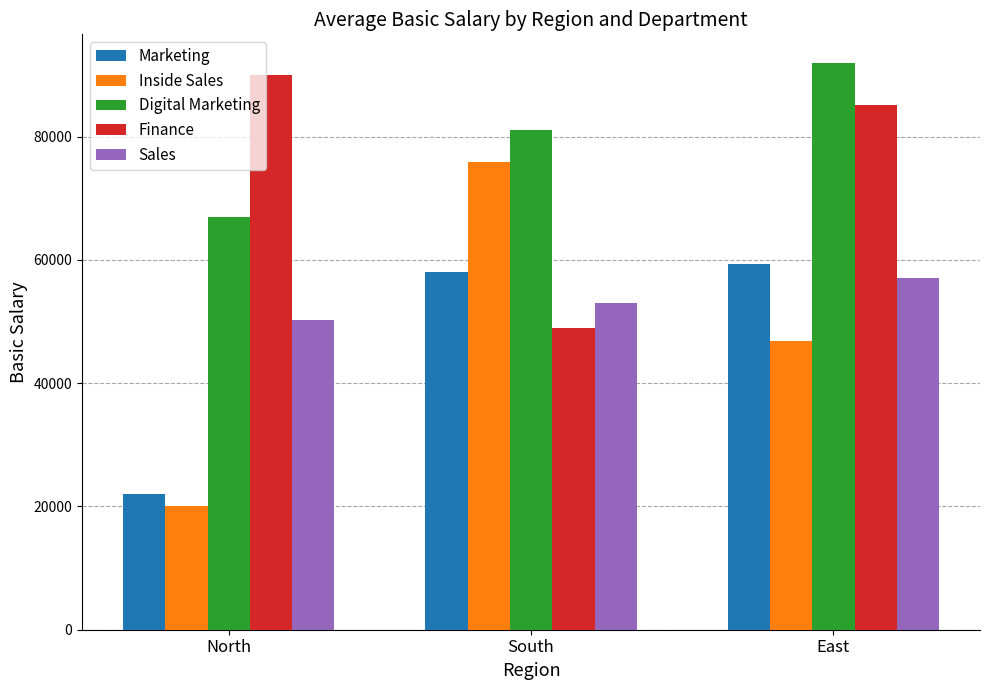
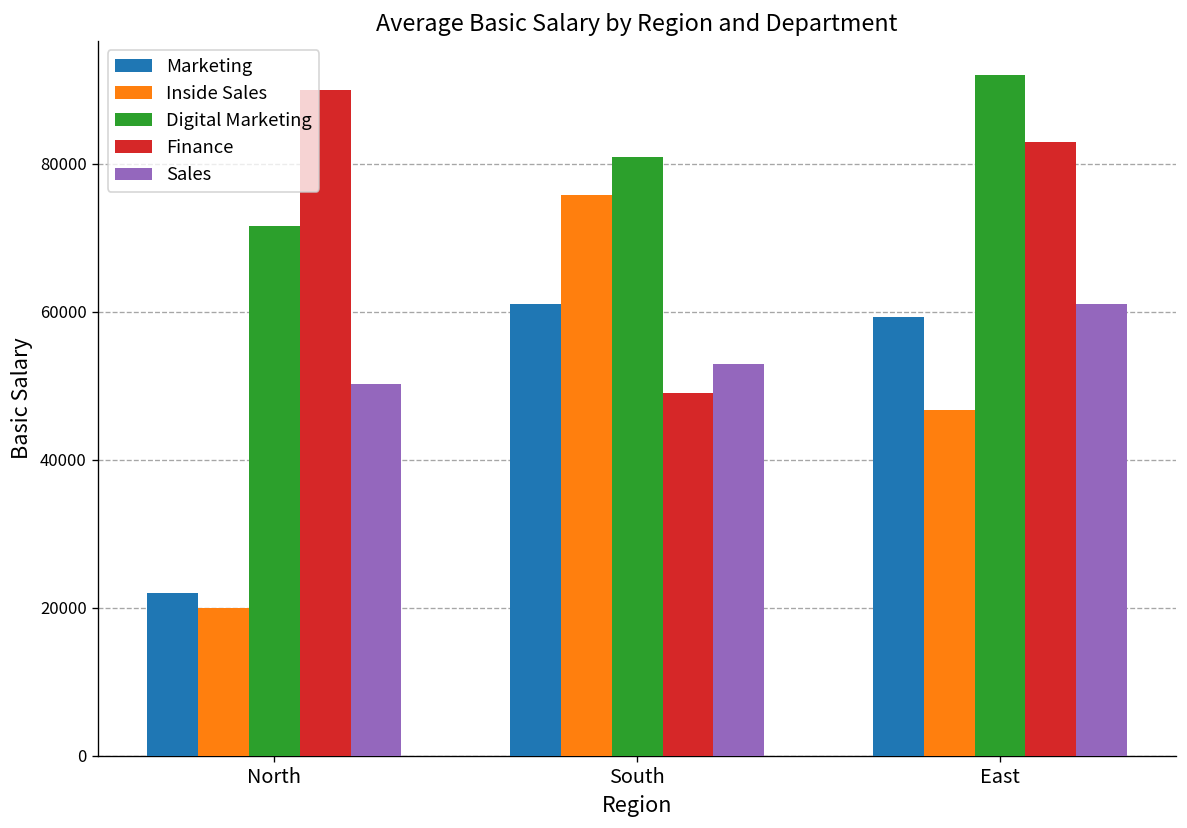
  {
    "Marketing": {
      "North": 22000,
-     "South": 58000,
+     "South": 61000,
      "East": 59000
    },
    "Inside Sales": {
      "North": 20000,
      "South": 76000,
      "East": 47000
    },
    "Digital Marketing": {
-     "North": 67000,
+     "North": 72000,
      "South": 81000,
      "East": 92000
    },
    "Finance": {
      "North": 90000,
      "South": 49000,
-     "East": 85000
+     "East": 83000
    },
    "Sales": {
      "North": 50000,
      "South": 53000,
-     "East": 57000
+     "East": 61000
    }
  }
